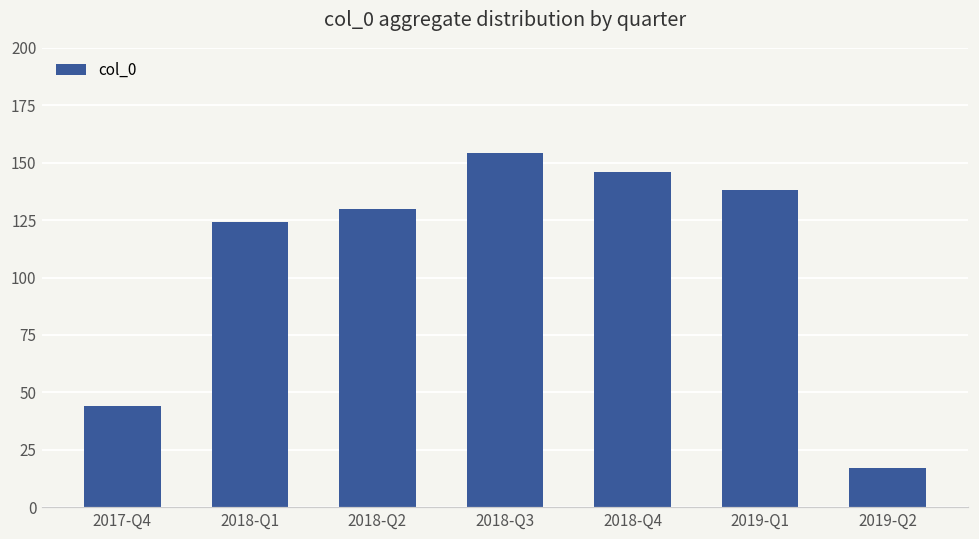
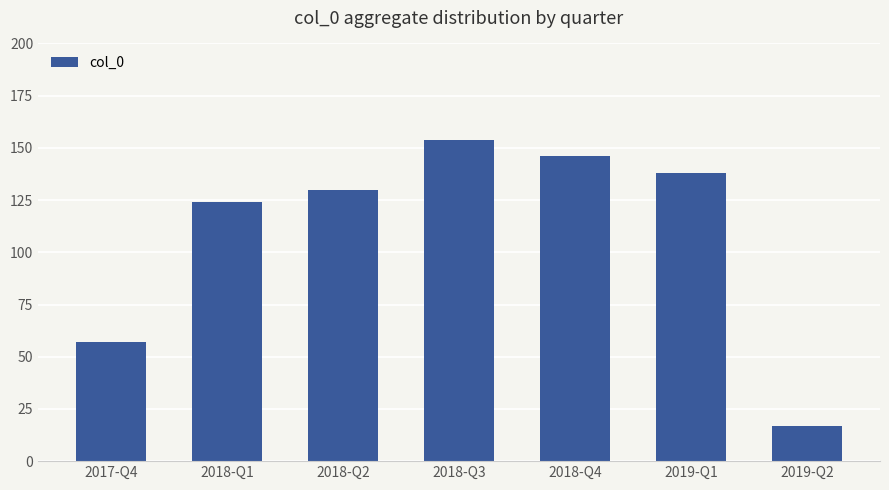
  {
-   "2017-Q4": 44,
+   "2017-Q4": 57,
    "2018-Q1": 124,
    "2018-Q2": 130,
    "2018-Q3": 154,
    "2018-Q4": 146,
    "2019-Q1": 138,
    "2019-Q2": 17
  }
